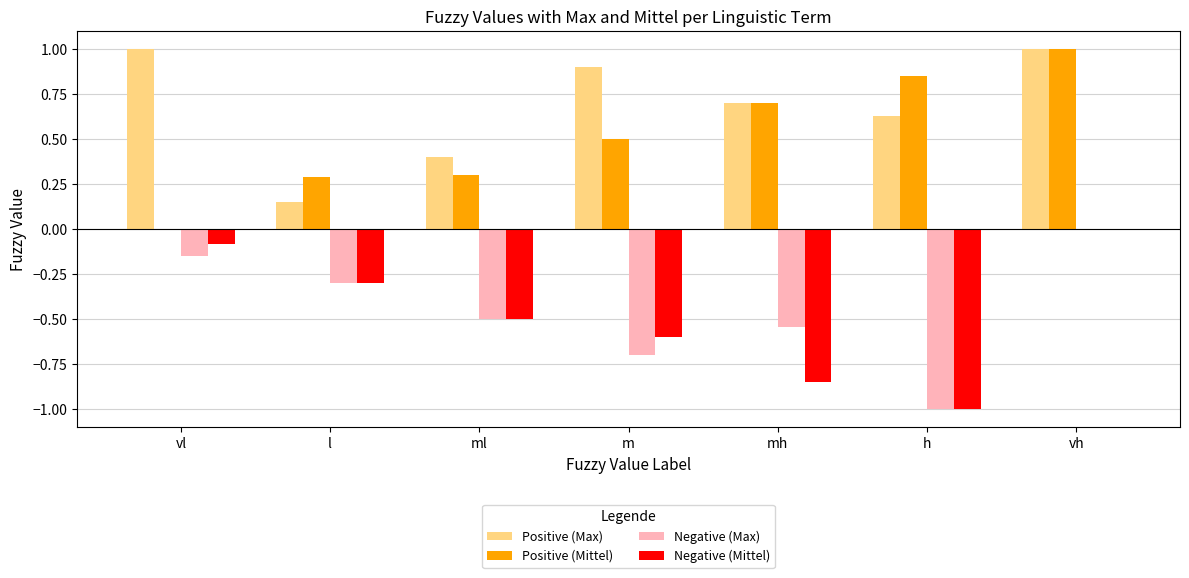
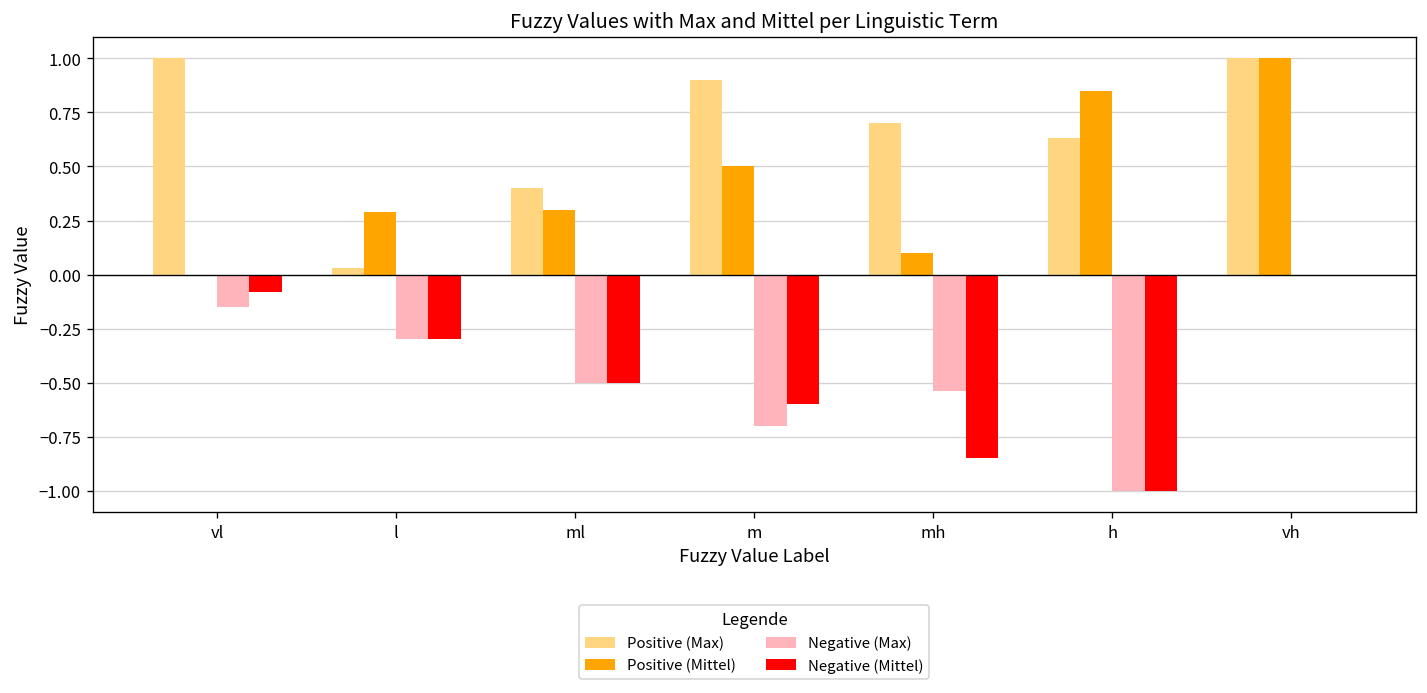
  {
    "Positive (Max)": {
      "vl": 1.00,
-     "l": 0.15,
+     "l": 0.03,
      "ml": 0.40,
      "m": 0.90,
      "mh": 0.70,
      "h": 0.63,
      "vh": 1.00
    },
    "Positive (Mittel)": {
      "vl": 0.0,
      "l": 0.3,
      "ml": 0.3,
      "m": 0.5,
-     "mh": 0.7,
+     "mh": 0.1,
      "h": 0.85,
      "vh": 1.0
    },
    "Negative (Max)": {
      "vl": -0.15,
      "l": -0.30,
      "ml": -0.50,
      "m": -0.70,
      "mh": -0.54,
      "h": -1.00,
      "vh": 0.00
    },
    "Negative (Mittel)": {
      "vl": -0.08,
      "l": -0.30,
      "ml": -0.50,
      "m": -0.60,
      "mh": -0.85,
      "h": -1.00,
      "vh": 0.00
    }
  }
